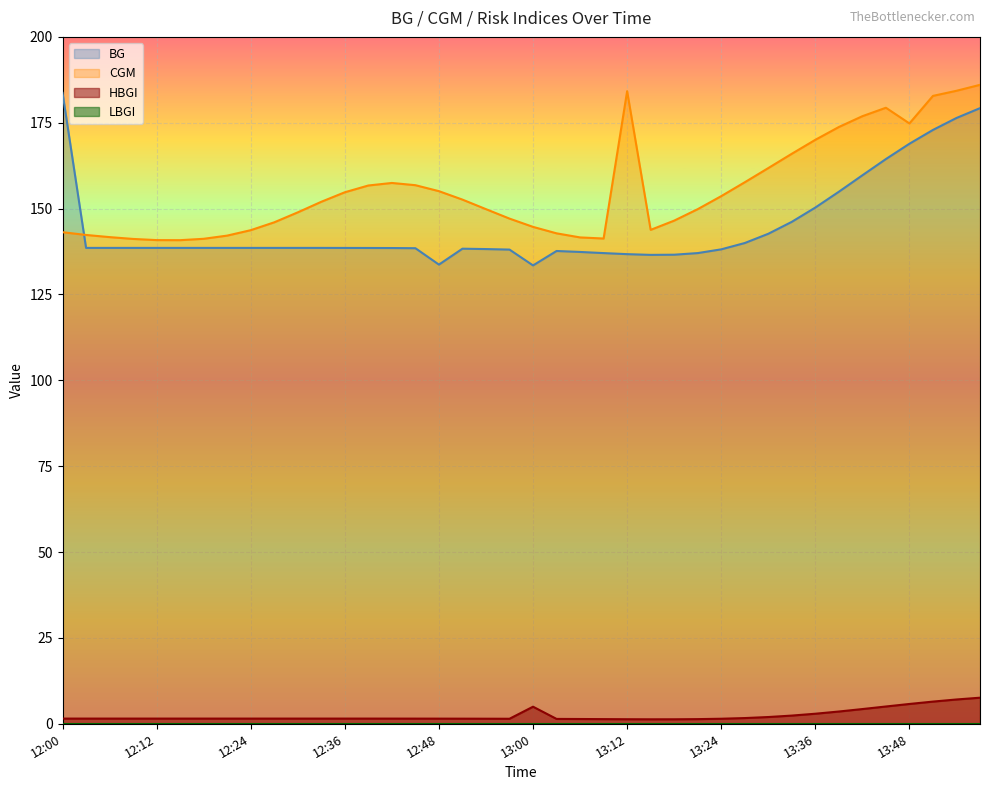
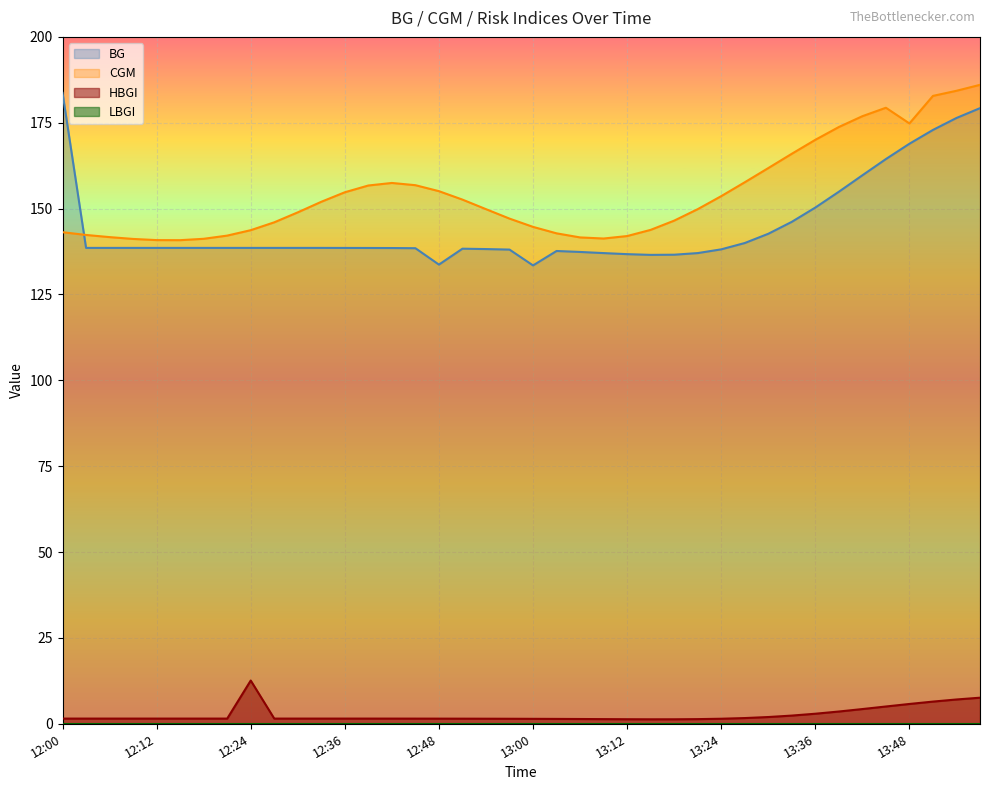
  {
    "BG": {
      "12:00": 184,
      "12:12": 139,
      "12:24": 139,
      "12:36": 139,
      "12:48": 134,
      "13:00": 133,
      "13:12": 137,
      "13:24": 138,
      "13:36": 150,
      "13:48": 169
    },
    "CGM": {
      "12:00": 143,
      "12:12": 141,
      "12:24": 144,
      "12:36": 155,
      "12:48": 155,
      "13:00": 145,
-     "13:12": 184,
+     "13:12": 142,
      "13:24": 154,
      "13:36": 170,
      "13:48": 175
    },
    "HBGI": {
      "12:00": 2,
      "12:12": 2,
-     "12:24": 2,
+     "12:24": 13,
      "12:36": 2,
      "12:48": 1,
-     "13:00": 5,
+     "13:00": 1,
      "13:12": 1,
      "13:24": 1,
      "13:36": 3,
      "13:48": 6
    },
    "LBGI": {
      "12:00": 0,
      "12:12": 0,
      "12:24": 0,
      "12:36": 0,
      "12:48": 0,
      "13:00": 0,
      "13:12": 0,
      "13:24": 0,
      "13:36": 0,
      "13:48": 0
    }
  }
